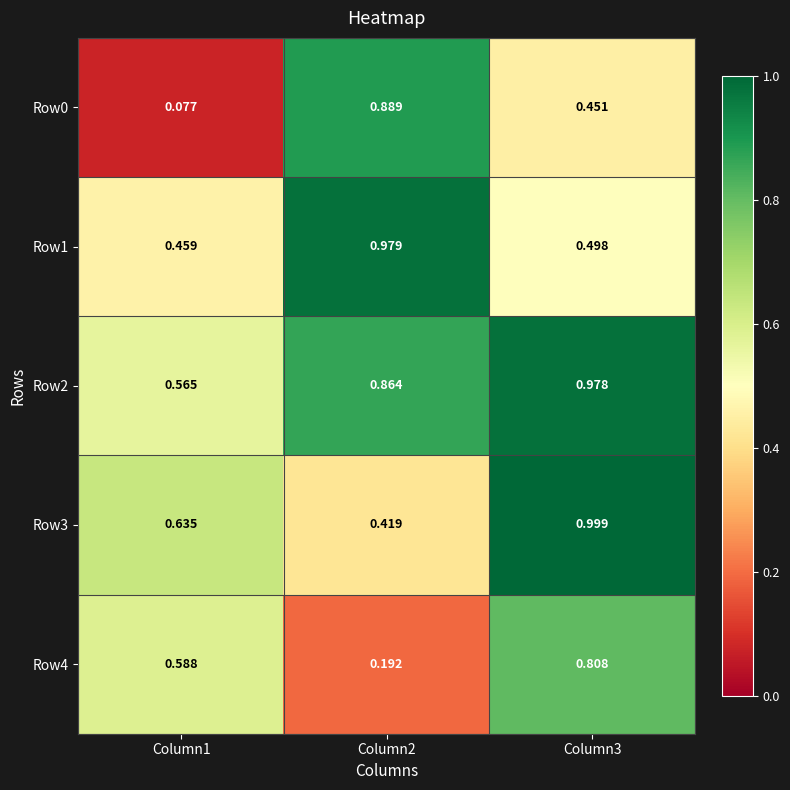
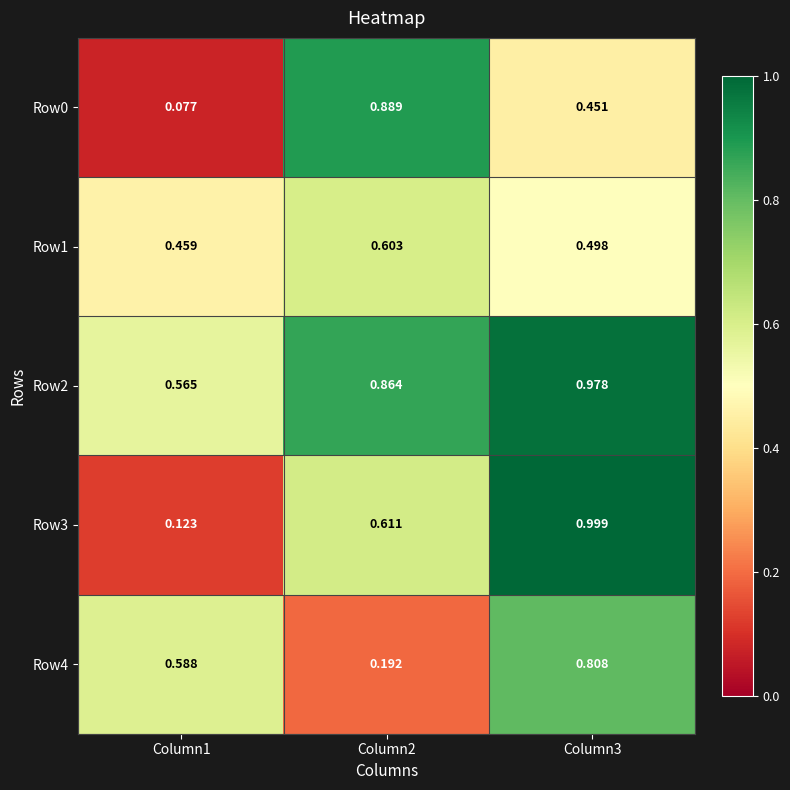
  {
    "Row0": {
      "Column1": 0.077,
      "Column2": 0.889,
      "Column3": 0.451
    },
    "Row1": {
      "Column1": 0.459,
-     "Column2": 0.979,
+     "Column2": 0.603,
      "Column3": 0.498
    },
    "Row2": {
      "Column1": 0.565,
      "Column2": 0.864,
      "Column3": 0.978
    },
    "Row3": {
-     "Column1": 0.635,
-     "Column2": 0.419,
+     "Column1": 0.123,
+     "Column2": 0.611,
      "Column3": 0.999
    },
    "Row4": {
      "Column1": 0.588,
      "Column2": 0.192,
      "Column3": 0.808
    }
  }
